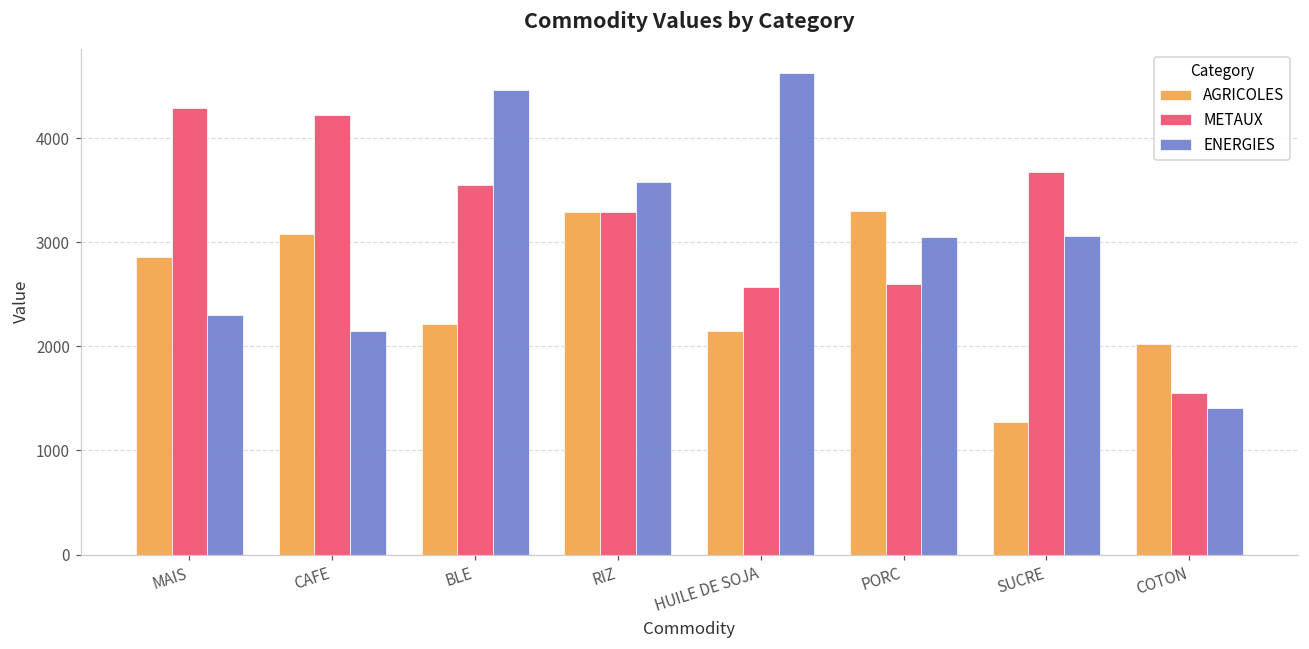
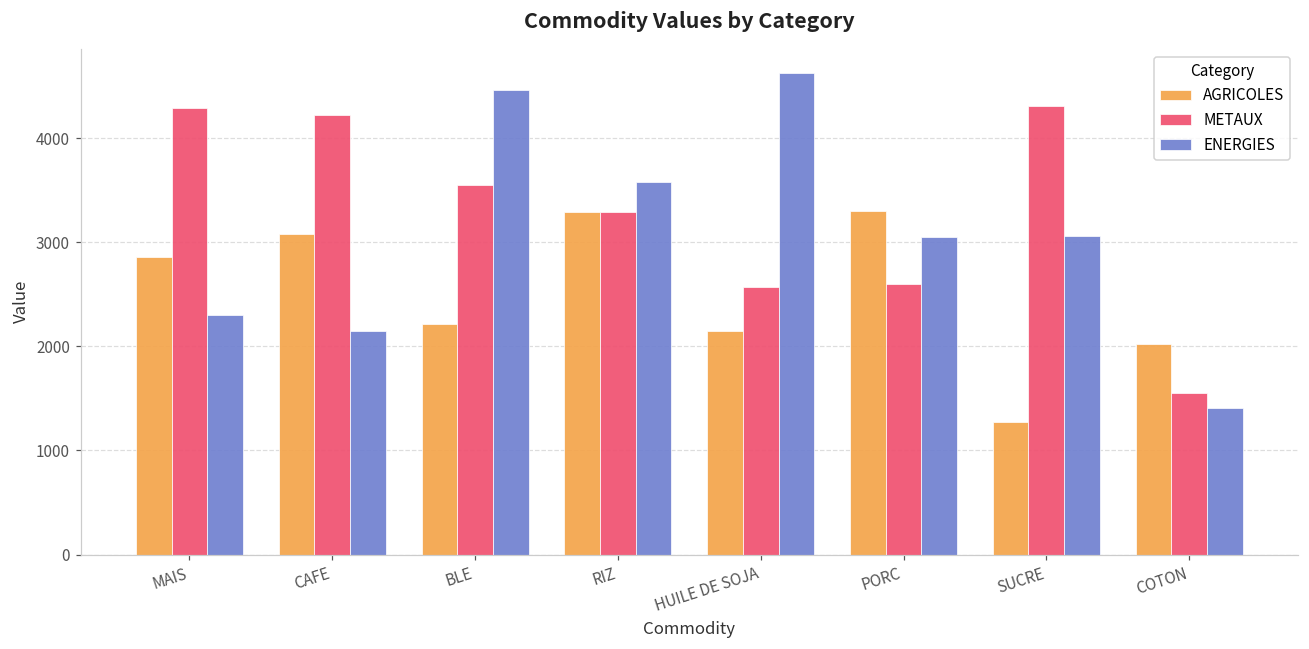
  {
    "AGRICOLES": {
      "MAIS": 2900,
      "CAFE": 3100,
      "BLE": 2200,
      "RIZ": 3300,
      "HUILE DE SOJA": 2100,
      "PORC": 3300,
      "SUCRE": 1300,
      "COTON": 2000
    },
    "METAUX": {
      "MAIS": 4300,
      "CAFE": 4200,
      "BLE": 3600,
      "RIZ": 3300,
      "HUILE DE SOJA": 2600,
      "PORC": 2600,
-     "SUCRE": 3700,
+     "SUCRE": 4300,
      "COTON": 1500
    },
    "ENERGIES": {
      "MAIS": 2300,
      "CAFE": 2100,
      "BLE": 4500,
      "RIZ": 3600,
      "HUILE DE SOJA": 4600,
      "PORC": 3000,
      "SUCRE": 3100,
      "COTON": 1400
    }
  }
